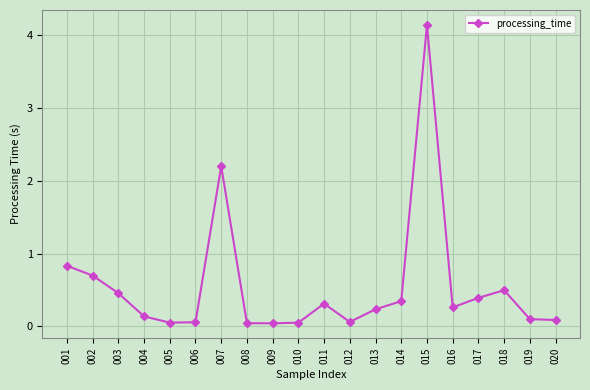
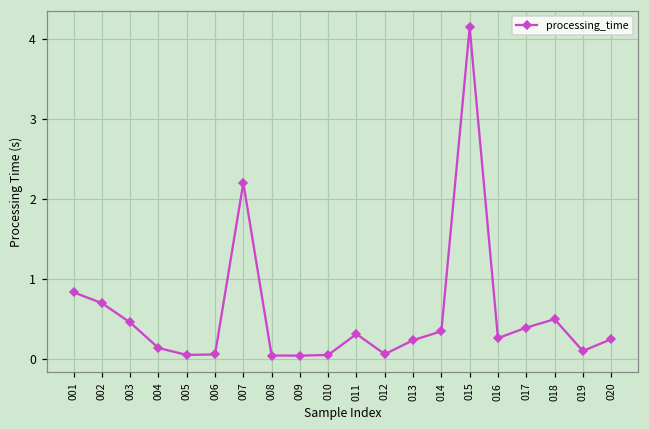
  {
    "001": 0.8,
    "002": 0.7,
    "003": 0.5,
    "004": 0.1,
    "005": 0.1,
    "006": 0.1,
    "007": 2.2,
    "008": 0.0,
    "009": 0.0,
    "010": 0.1,
    "011": 0.3,
    "012": 0.1,
    "013": 0.2,
    "014": 0.3,
    "015": 4.1,
    "016": 0.3,
    "017": 0.4,
    "018": 0.5,
    "019": 0.1,
-   "020": 0.1
+   "020": 0.2
  }
